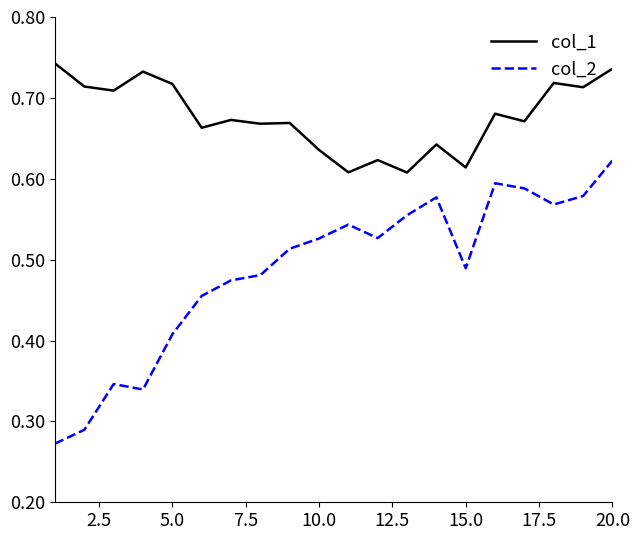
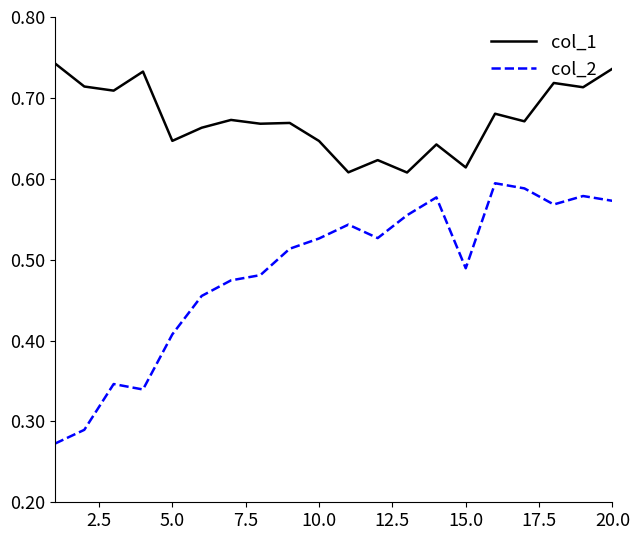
  {
    "col_1": {
-     "5.0": 0.72,
-     "10.0": 0.64,
+     "5.0": 0.65,
+     "10.0": 0.65,
      "15.0": 0.61,
      "20.0": 0.74
    },
    "col_2": {
      "5.0": 0.41,
      "10.0": 0.53,
      "15.0": 0.49,
-     "20.0": 0.62
+     "20.0": 0.57
    }
  }
